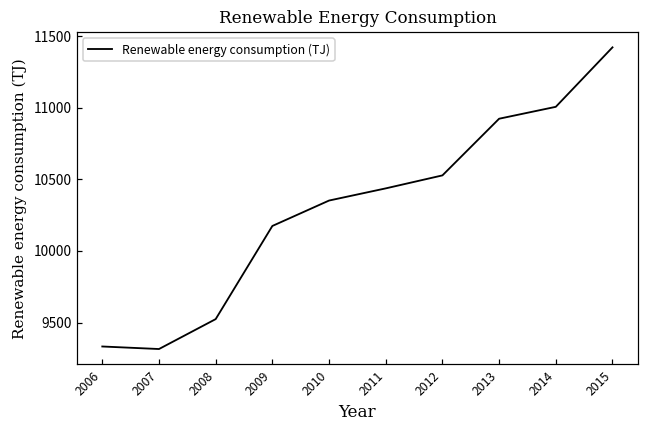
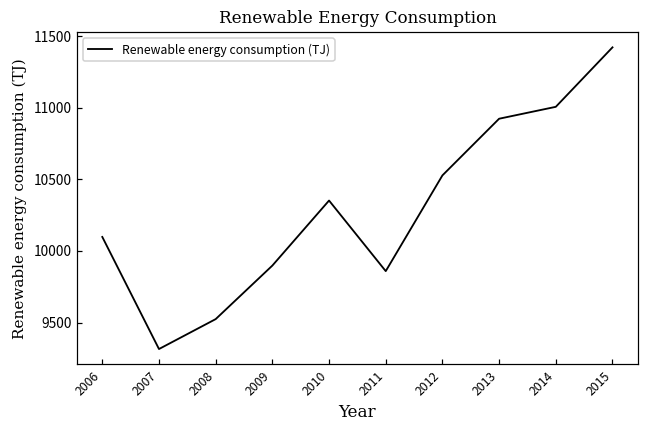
  {
-   "2006": 9330,
+   "2006": 10100,
    "2007": 9320,
    "2008": 9520,
-   "2009": 10170,
+   "2009": 9900,
    "2010": 10350,
-   "2011": 10440,
+   "2011": 9860,
    "2012": 10530,
    "2013": 10920,
    "2014": 11010,
    "2015": 11420
  }
